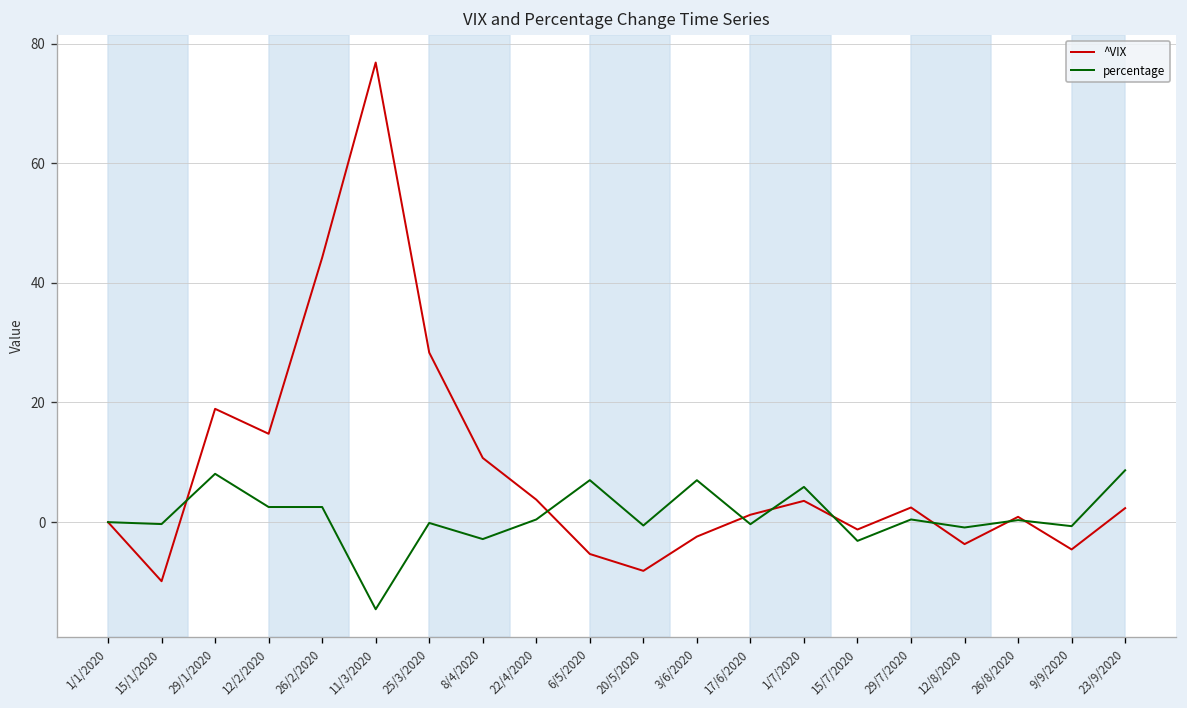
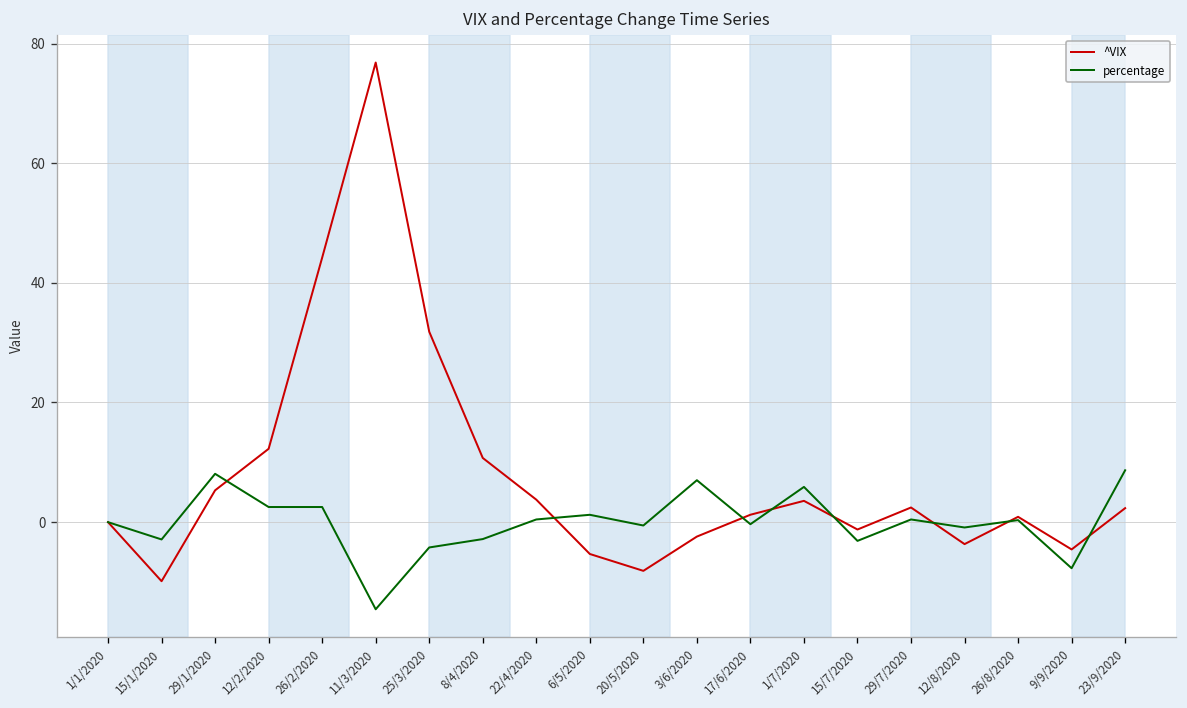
  {
    "^VIX": {
      "15/1/2020": -10,
-     "29/1/2020": 19,
-     "12/2/2020": 15,
+     "29/1/2020": 5,
+     "12/2/2020": 12,
      "26/2/2020": 44,
      "11/3/2020": 77,
-     "25/3/2020": 28,
+     "25/3/2020": 32,
      "8/4/2020": 11,
      "22/4/2020": 4,
      "6/5/2020": -5,
      "20/5/2020": -8,
      "3/6/2020": -2,
      "17/6/2020": 1,
      "1/7/2020": 4,
      "15/7/2020": -1,
      "29/7/2020": 2,
      "12/8/2020": -4,
      "26/8/2020": 1,
      "9/9/2020": -5,
      "23/9/2020": 2
    },
    "percentage": {
-     "15/1/2020": 0,
+     "15/1/2020": -3,
      "29/1/2020": 8,
      "12/2/2020": 3,
      "26/2/2020": 3,
      "11/3/2020": -15,
-     "25/3/2020": 0,
+     "25/3/2020": -4,
      "8/4/2020": -3,
      "22/4/2020": 0,
-     "6/5/2020": 7,
+     "6/5/2020": 1,
      "20/5/2020": -1,
      "3/6/2020": 7,
      "17/6/2020": 0,
      "1/7/2020": 6,
      "15/7/2020": -3,
      "29/7/2020": 0,
      "12/8/2020": -1,
      "26/8/2020": 0,
-     "9/9/2020": -1,
+     "9/9/2020": -8,
      "23/9/2020": 9
    }
  }
